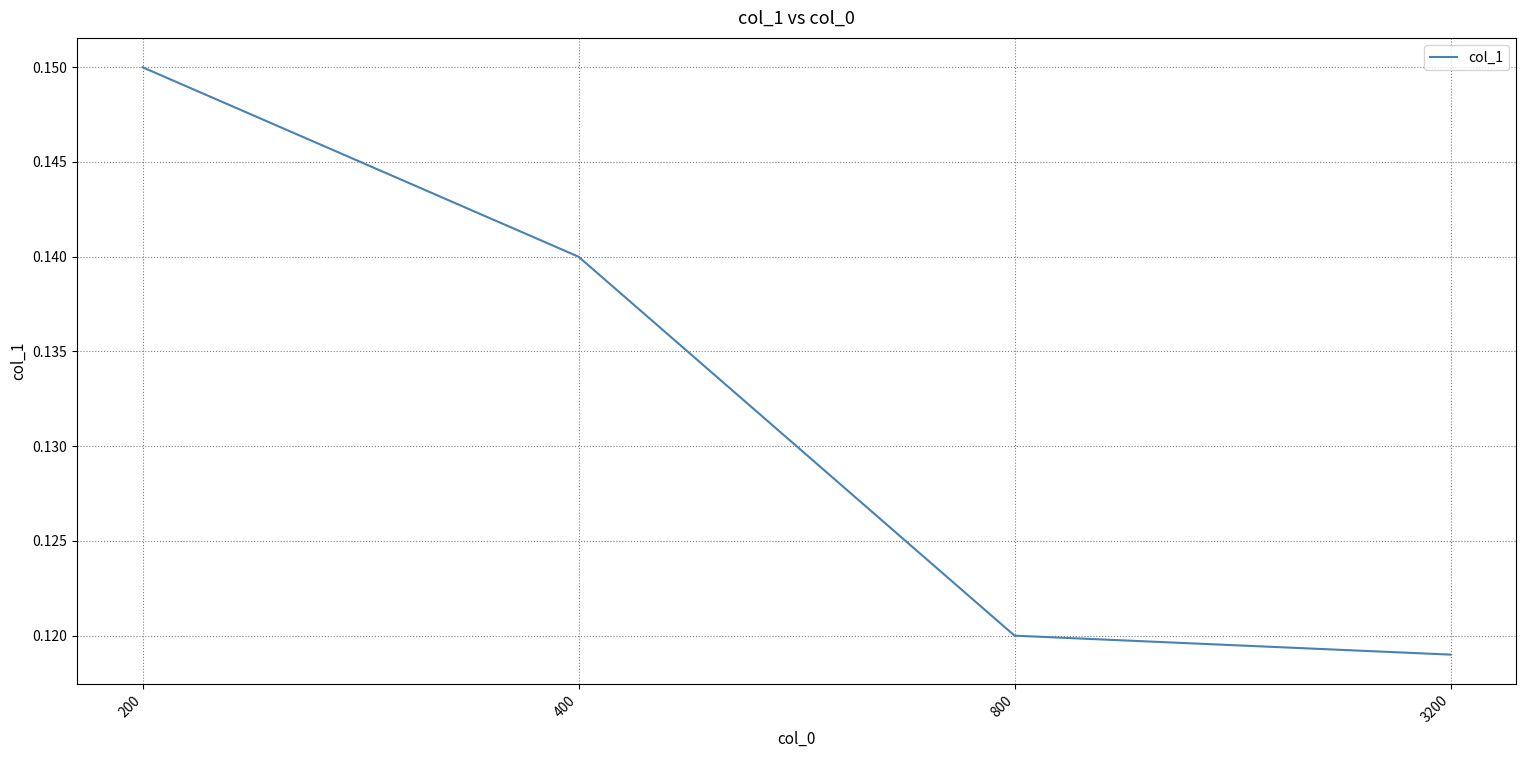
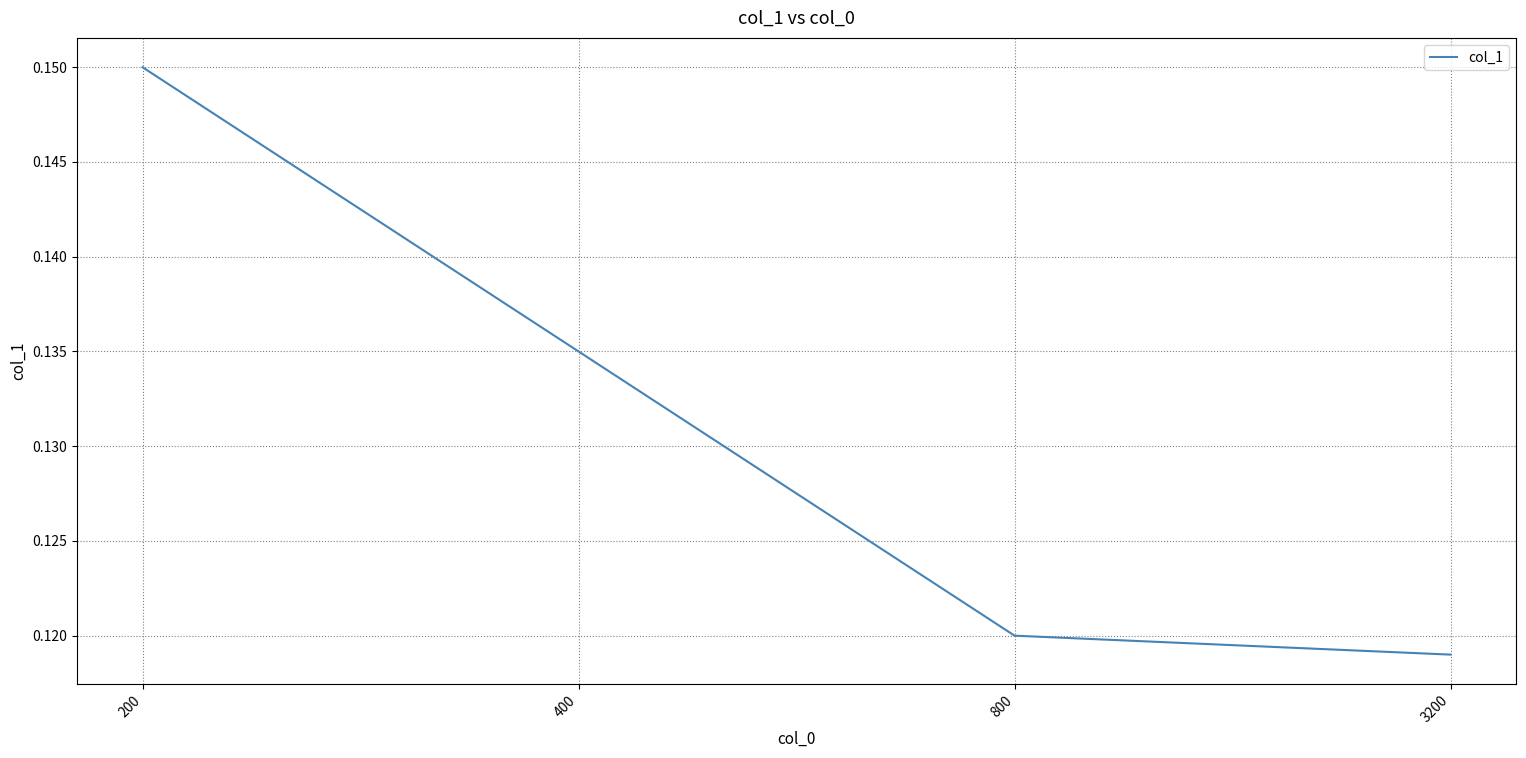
  {
    "200": 0.150,
-   "400": 0.140,
+   "400": 0.135,
    "800": 0.120,
    "3200": 0.119
  }
